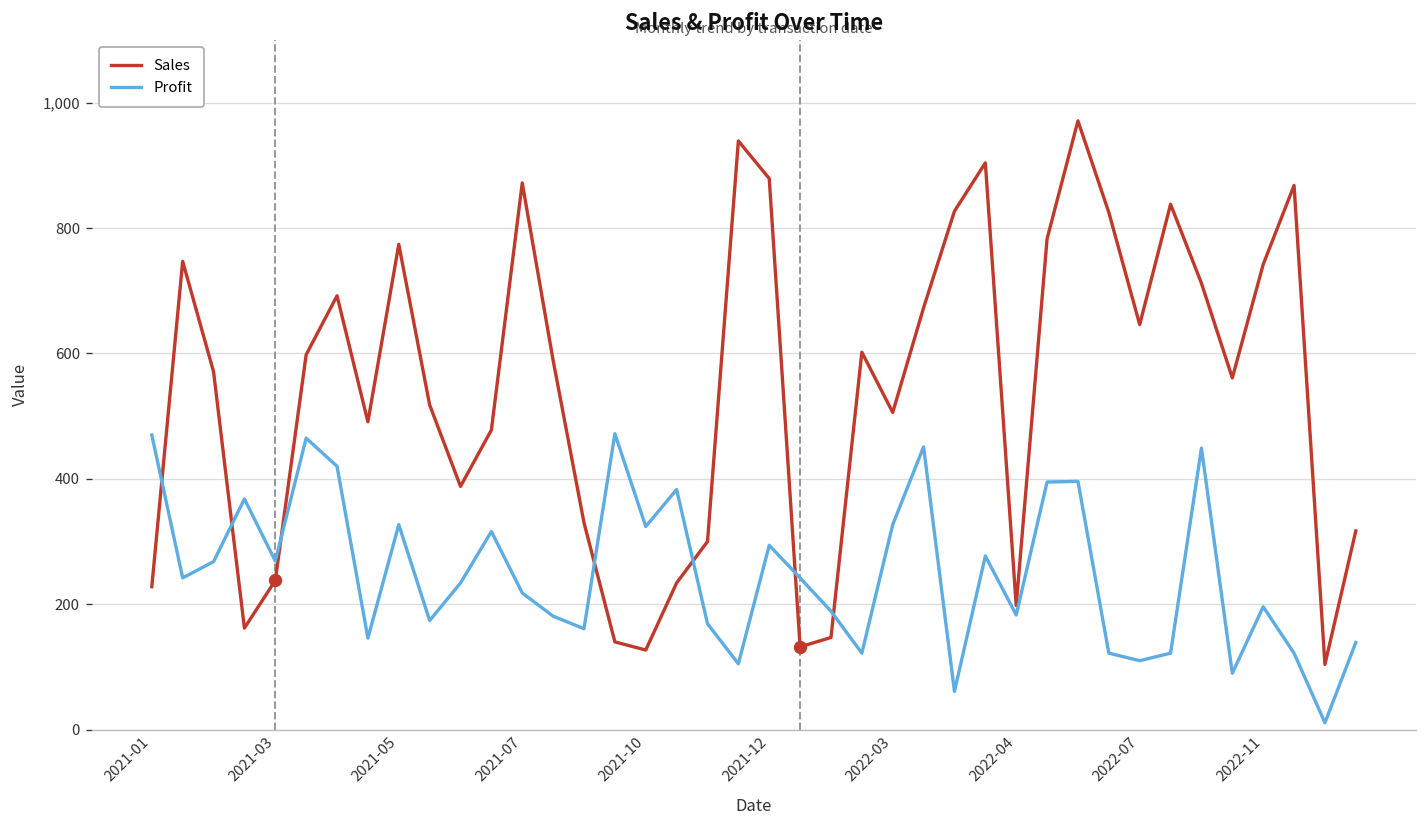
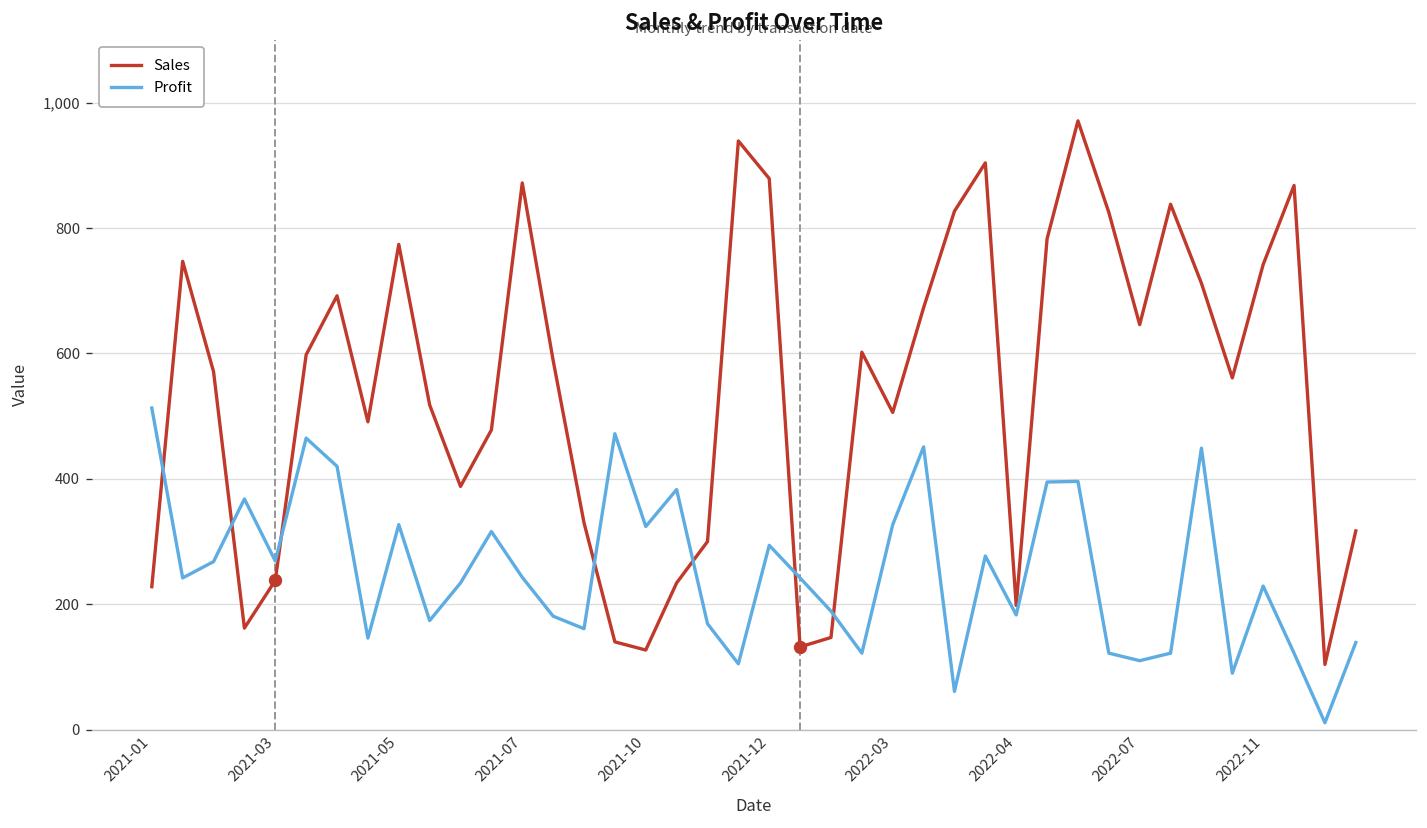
  {
    "Profit": {
-     "2021-01": 470,
+     "2021-01": 510,
      "2021-03": 270,
      "2021-05": 330,
-     "2021-07": 220,
+     "2021-07": 240,
      "2021-10": 320,
      "2021-12": 290,
      "2022-03": 330,
      "2022-04": 180,
      "2022-07": 110,
-     "2022-11": 200
+     "2022-11": 230
    }
  }
